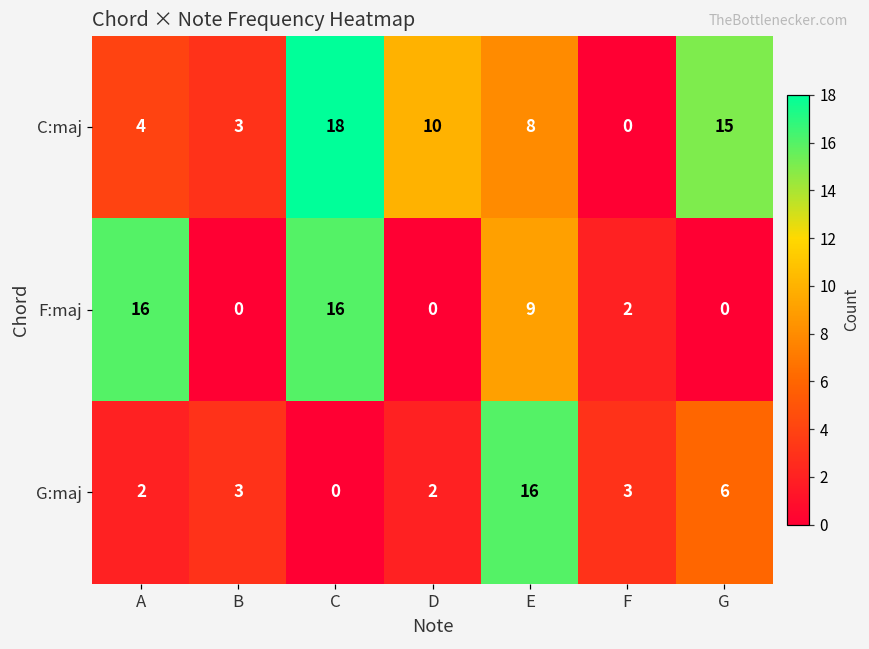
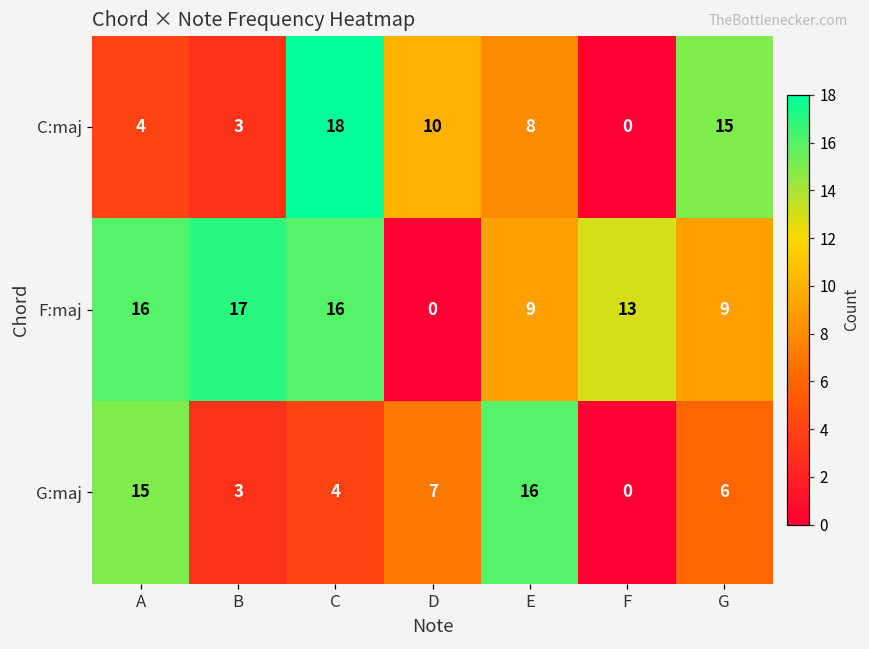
  {
    "C:maj": {
      "A": 4,
      "B": 3,
      "C": 18,
      "D": 10,
      "E": 8,
      "F": 0,
      "G": 15
    },
    "F:maj": {
      "A": 16,
-     "B": 0,
+     "B": 17,
      "C": 16,
      "D": 0,
      "E": 9,
-     "F": 2,
-     "G": 0
+     "F": 13,
+     "G": 9
    },
    "G:maj": {
-     "A": 2,
+     "A": 15,
      "B": 3,
-     "C": 0,
-     "D": 2,
+     "C": 4,
+     "D": 7,
      "E": 16,
-     "F": 3,
+     "F": 0,
      "G": 6
    }
  }
